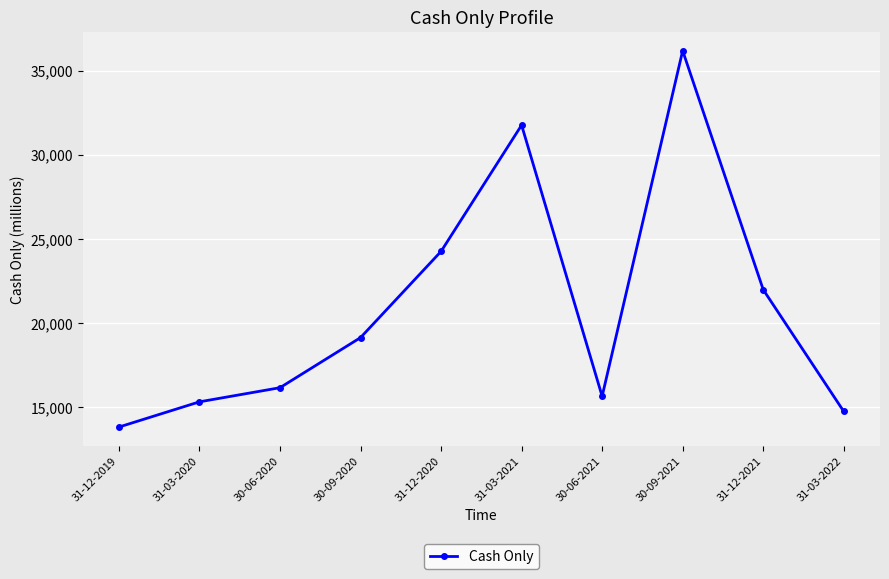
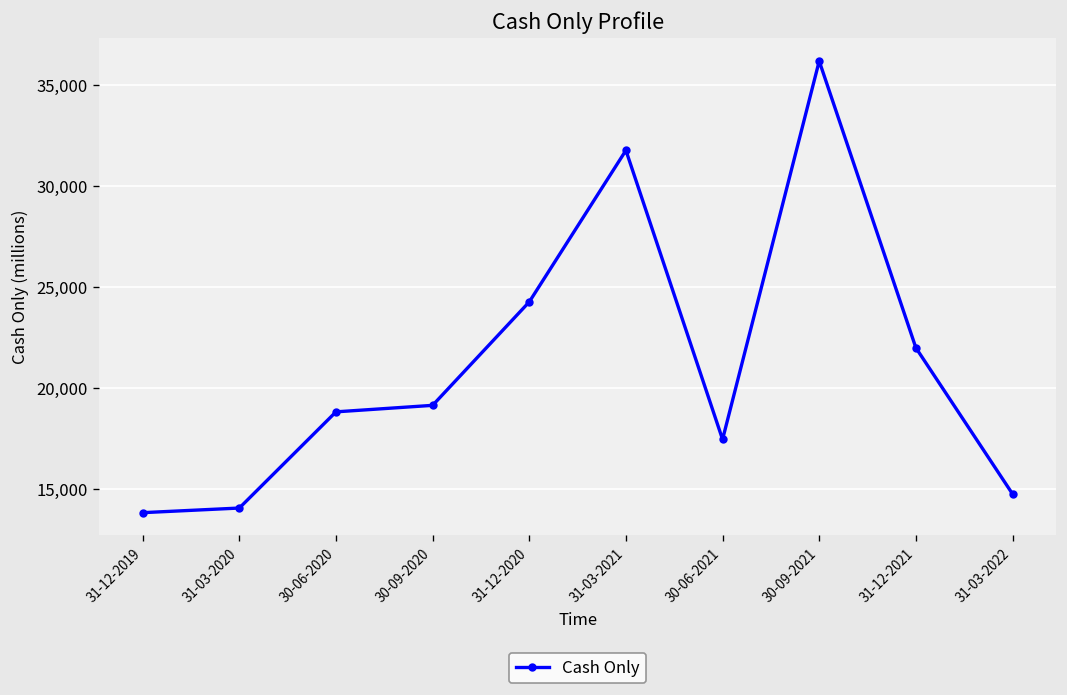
  {
    "31-12-2019": "13,800",
-   "31-03-2020": "15,300",
-   "30-06-2020": "16,200",
+   "31-03-2020": "14,100",
+   "30-06-2020": "18,800",
    "30-09-2020": "19,100",
    "31-12-2020": "24,300",
    "31-03-2021": "31,800",
-   "30-06-2021": "15,700",
+   "30-06-2021": "17,500",
    "30-09-2021": "36,200",
    "31-12-2021": "22,000",
    "31-03-2022": "14,800"
  }
